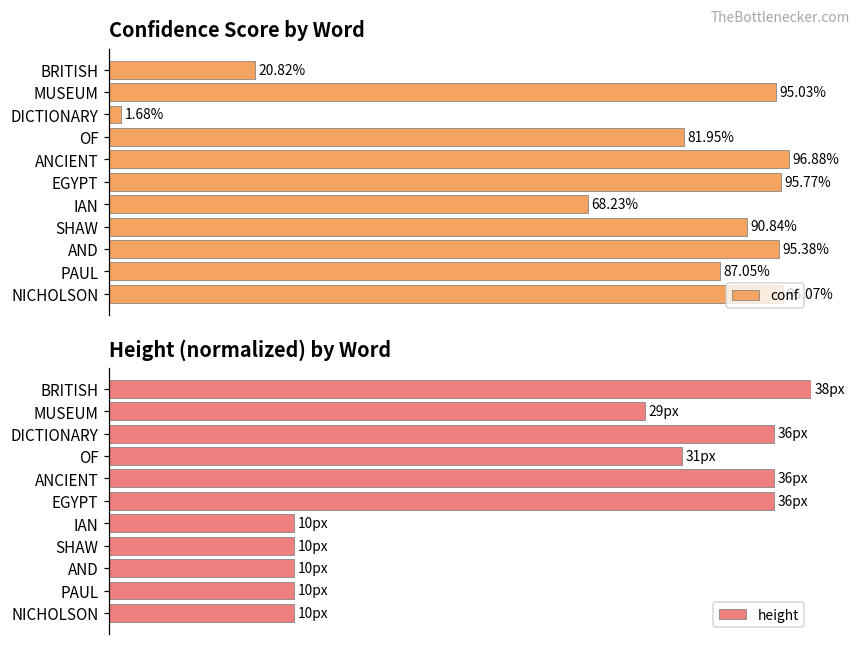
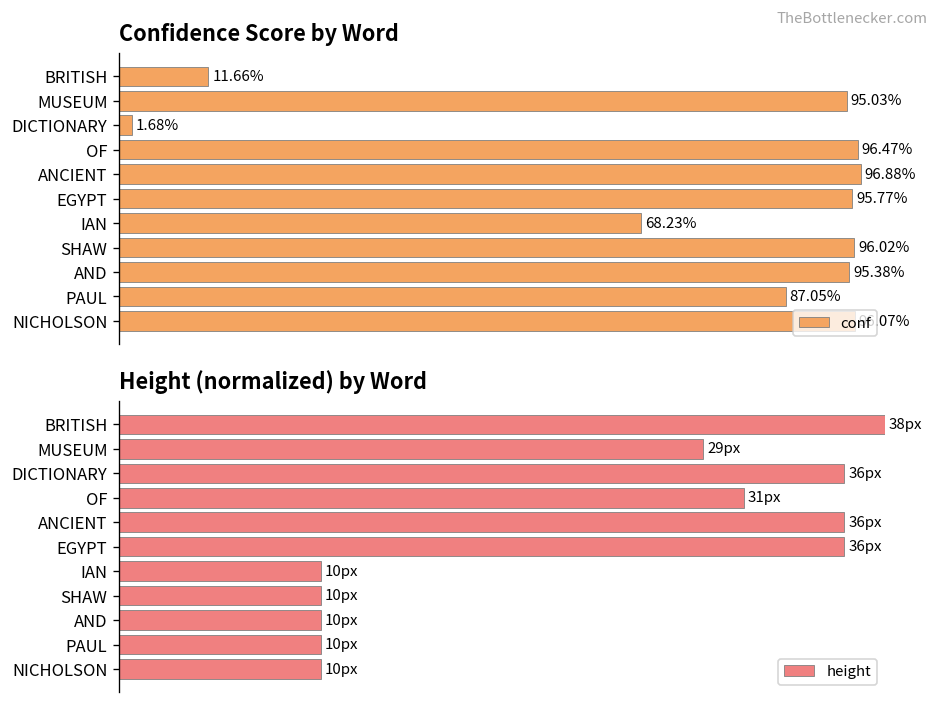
  {
    "Confidence Score by Word": {
-     "BRITISH": "20.82%",
+     "BRITISH": "11.66%",
      "MUSEUM": "95.03%",
      "DICTIONARY": "1.68%",
-     "OF": "81.95%",
+     "OF": "96.47%",
      "ANCIENT": "96.88%",
      "EGYPT": "95.77%",
      "IAN": "68.23%",
-     "SHAW": "90.84%",
+     "SHAW": "96.02%",
      "AND": "95.38%",
      "PAUL": "87.05%"
    }
  }
